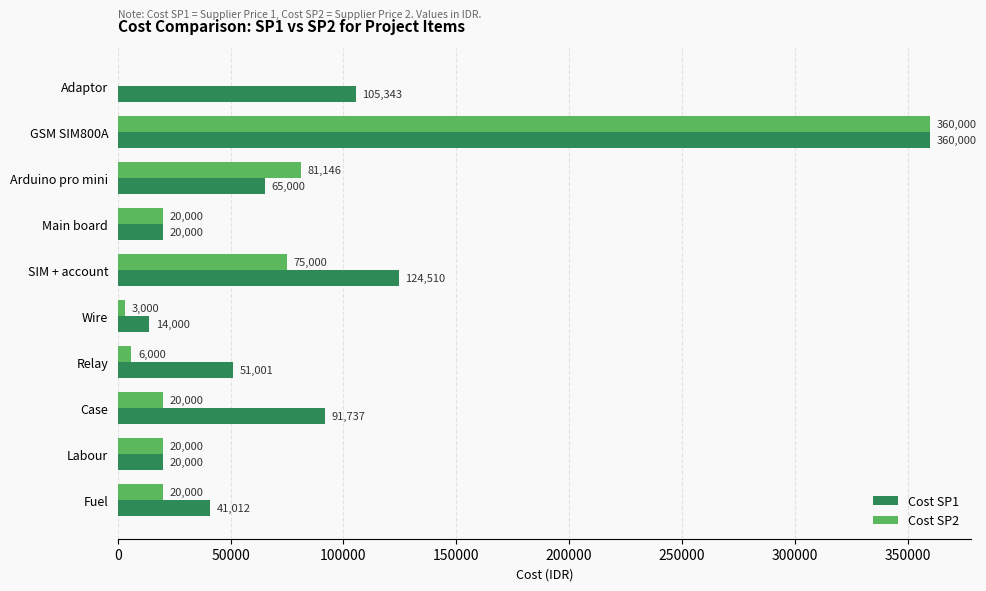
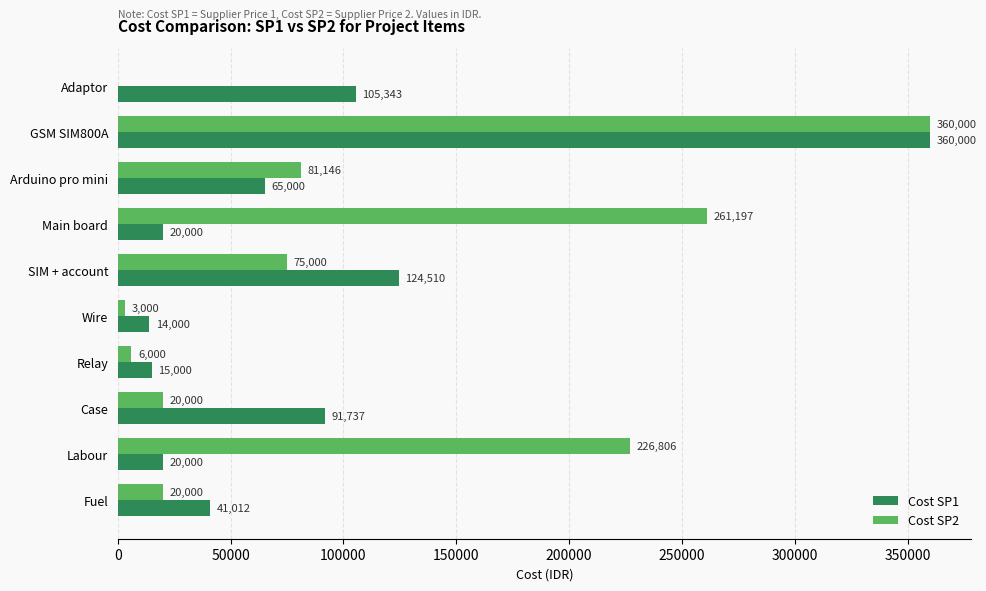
  {
    "Cost SP1": {
      "Adaptor": "105,343",
      "GSM SIM800A": "360,000",
      "Arduino pro mini": "65,000",
      "Main board": "20,000",
      "SIM + account": "124,510",
      "Wire": "14,000",
-     "Relay": "51,001",
+     "Relay": "15,000",
      "Case": "91,737",
      "Labour": "20,000",
      "Fuel": "41,012"
    },
    "Cost SP2": {
      "GSM SIM800A": "360,000",
      "Arduino pro mini": "81,146",
-     "Main board": "20,000",
+     "Main board": "261,197",
      "SIM + account": "75,000",
      "Wire": "3,000",
      "Relay": "6,000",
      "Case": "20,000",
-     "Labour": "20,000",
+     "Labour": "226,806",
      "Fuel": "20,000"
    }
  }
